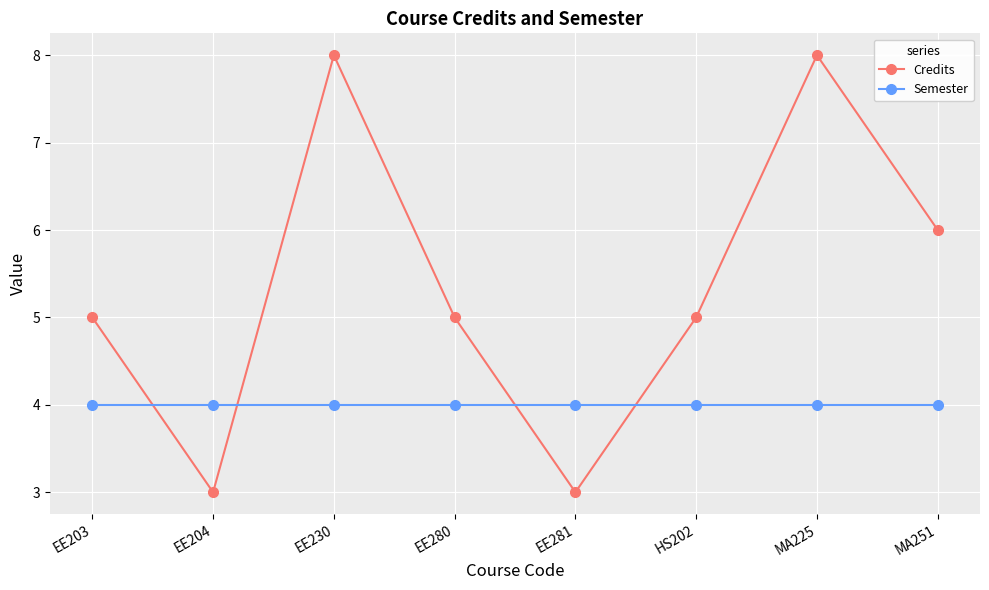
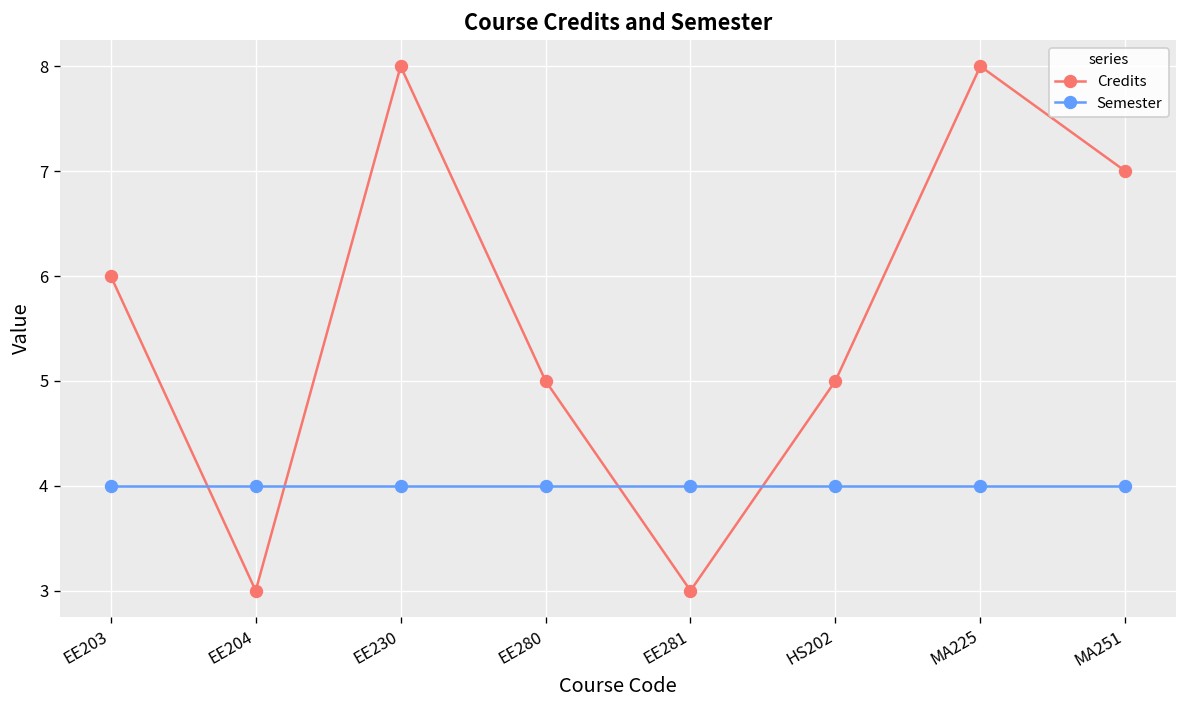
  {
    "Credits": {
-     "EE203": 5,
+     "EE203": 6,
      "EE204": 3,
      "EE230": 8,
      "EE280": 5,
      "EE281": 3,
      "HS202": 5,
      "MA225": 8,
-     "MA251": 6
+     "MA251": 7
    },
    "Semester": {
      "EE203": 4,
      "EE204": 4,
      "EE230": 4,
      "EE280": 4,
      "EE281": 4,
      "HS202": 4,
      "MA225": 4,
      "MA251": 4
    }
  }
